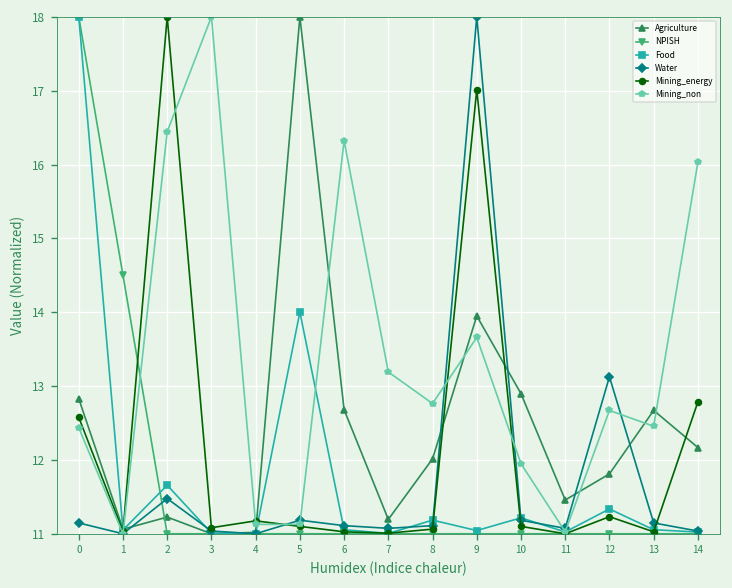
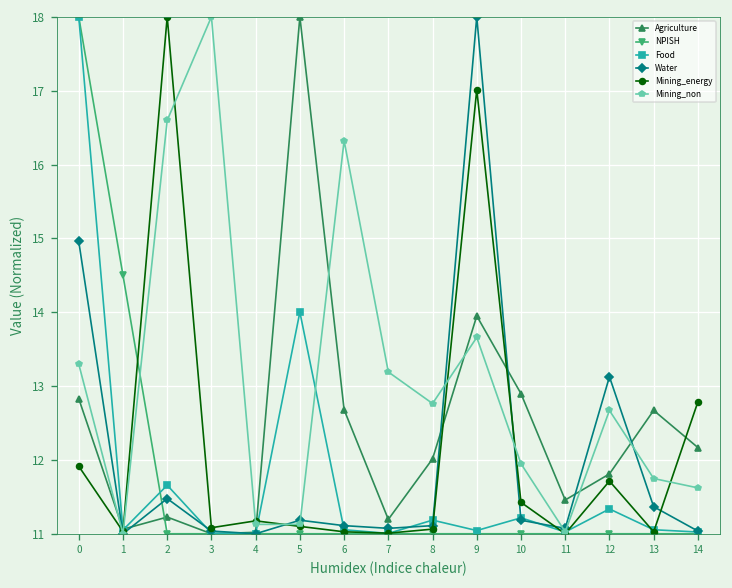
  {
    "Food": {
      "2": 11.7,
      "5": 14.0,
      "8": 11.2,
      "9": 11.0,
      "12": 11.3
    },
    "Water": {
-     "0": 11.1,
+     "0": 15.0,
      "2": 11.5,
      "5": 11.2,
      "6": 11.1,
      "7": 11.1,
      "8": 11.1,
      "9": 18.0,
      "11": 11.1,
      "12": 13.1,
-     "13": 11.1
+     "13": 11.4
    },
    "Mining_energy": {
-     "0": 12.6,
+     "0": 11.9,
      "2": 18.0,
      "3": 11.1,
      "4": 11.2,
      "8": 11.1,
      "9": 17.0,
-     "10": 11.1,
-     "12": 11.2,
+     "10": 11.4,
+     "12": 11.7,
      "14": 12.8
    },
    "Mining_non": {
-     "0": 12.4,
-     "2": 16.4,
+     "0": 13.3,
+     "2": 16.6,
      "3": 18.0,
      "4": 11.1,
      "6": 16.3,
      "7": 13.2,
      "8": 12.8,
      "9": 13.7,
      "10": 11.9,
      "12": 12.7,
-     "13": 12.5,
-     "14": 16.0
+     "13": 11.7,
+     "14": 11.6
    }
  }
